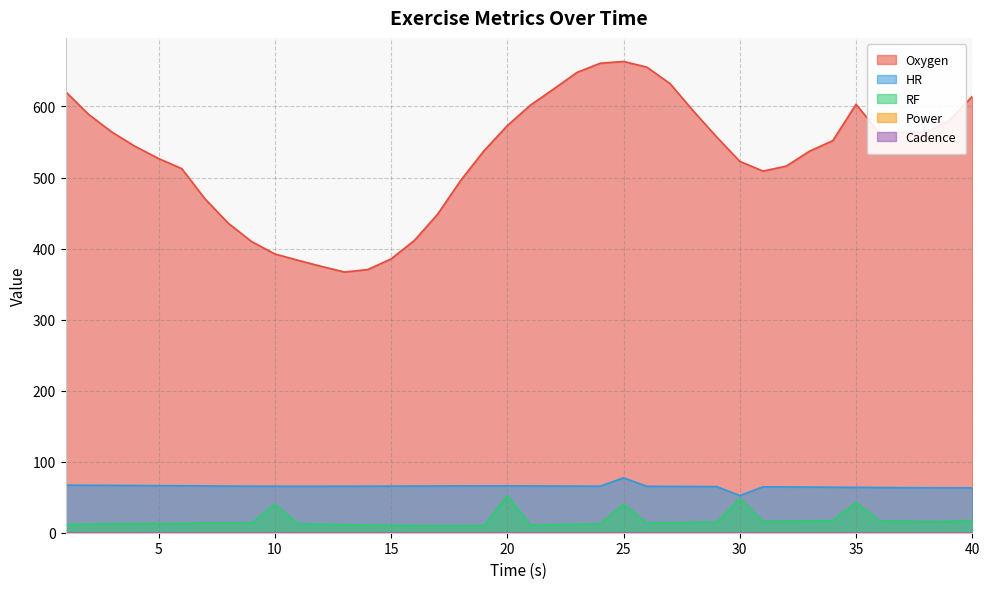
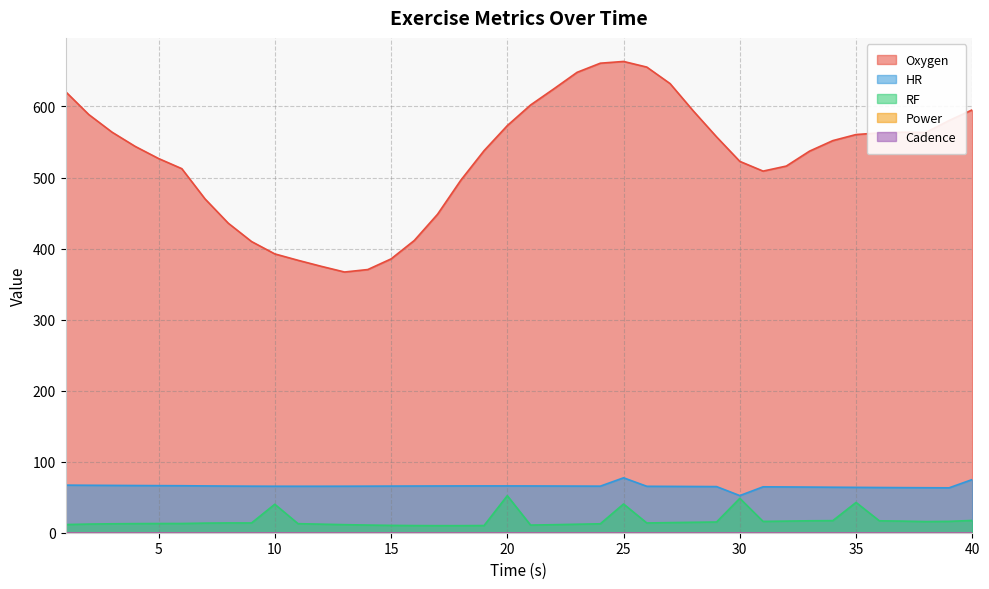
  {
    "Oxygen": {
      "5": 530,
      "10": 390,
      "15": 390,
      "20": 570,
      "25": 660,
      "30": 520,
-     "35": 600,
-     "40": 610
+     "35": 560,
+     "40": 600
    },
    "HR": {
      "5": 70,
      "10": 70,
      "15": 70,
      "20": 70,
      "25": 80,
      "30": 50,
      "35": 60,
-     "40": 60
+     "40": 70
    },
    "RF": {
      "5": 10,
      "10": 40,
      "15": 10,
      "20": 50,
      "25": 40,
      "30": 50,
      "35": 40,
      "40": 20
    },
    "Cadence": {
      "5": 0,
      "10": 0,
      "15": 0,
      "20": 0,
      "25": 0,
      "30": 0,
      "35": 0,
      "40": 0
    }
  }
